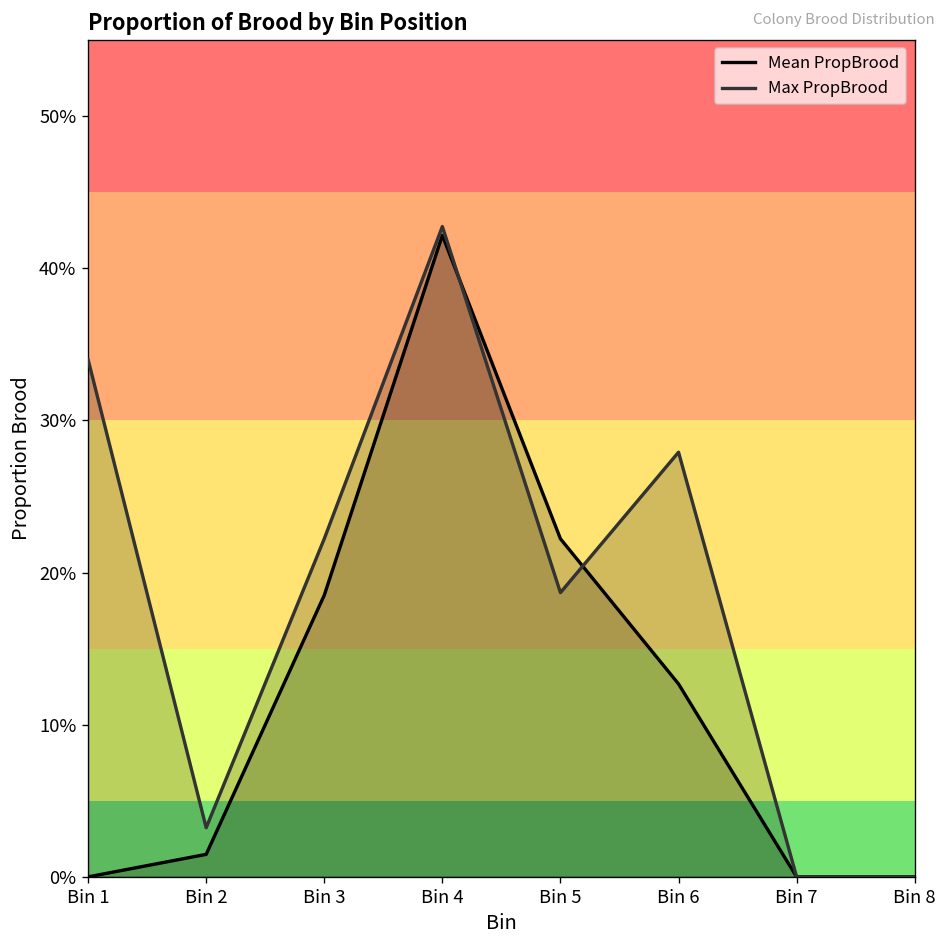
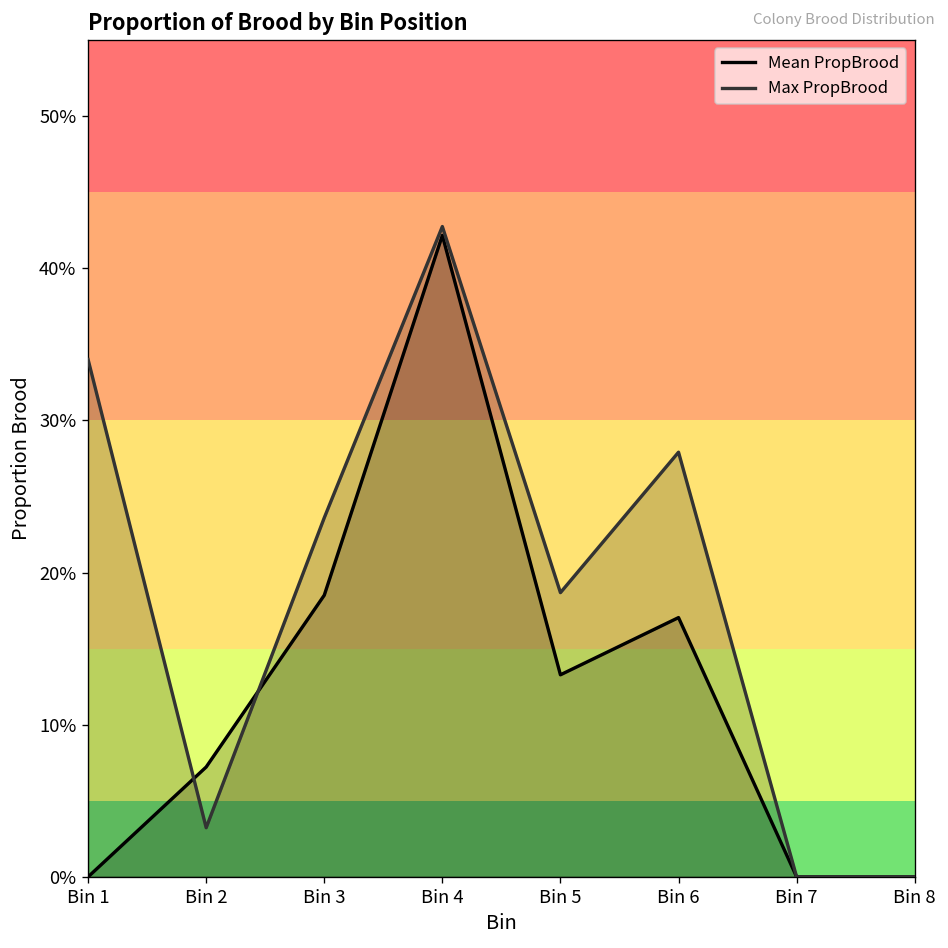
  {
    "Mean PropBrood": {
      "Bin 1": "0.0%",
-     "Bin 2": "1.5%",
+     "Bin 2": "7.2%",
      "Bin 3": "18.5%",
      "Bin 4": "42.2%",
-     "Bin 5": "22.2%",
-     "Bin 6": "12.7%"
+     "Bin 5": "13.3%",
+     "Bin 6": "17.0%"
    },
    "Max PropBrood": {
      "Bin 1": "34.0%",
      "Bin 2": "3.2%",
-     "Bin 3": "22.2%",
+     "Bin 3": "23.6%",
      "Bin 4": "42.7%",
      "Bin 5": "18.7%",
      "Bin 6": "27.9%"
    }
  }
